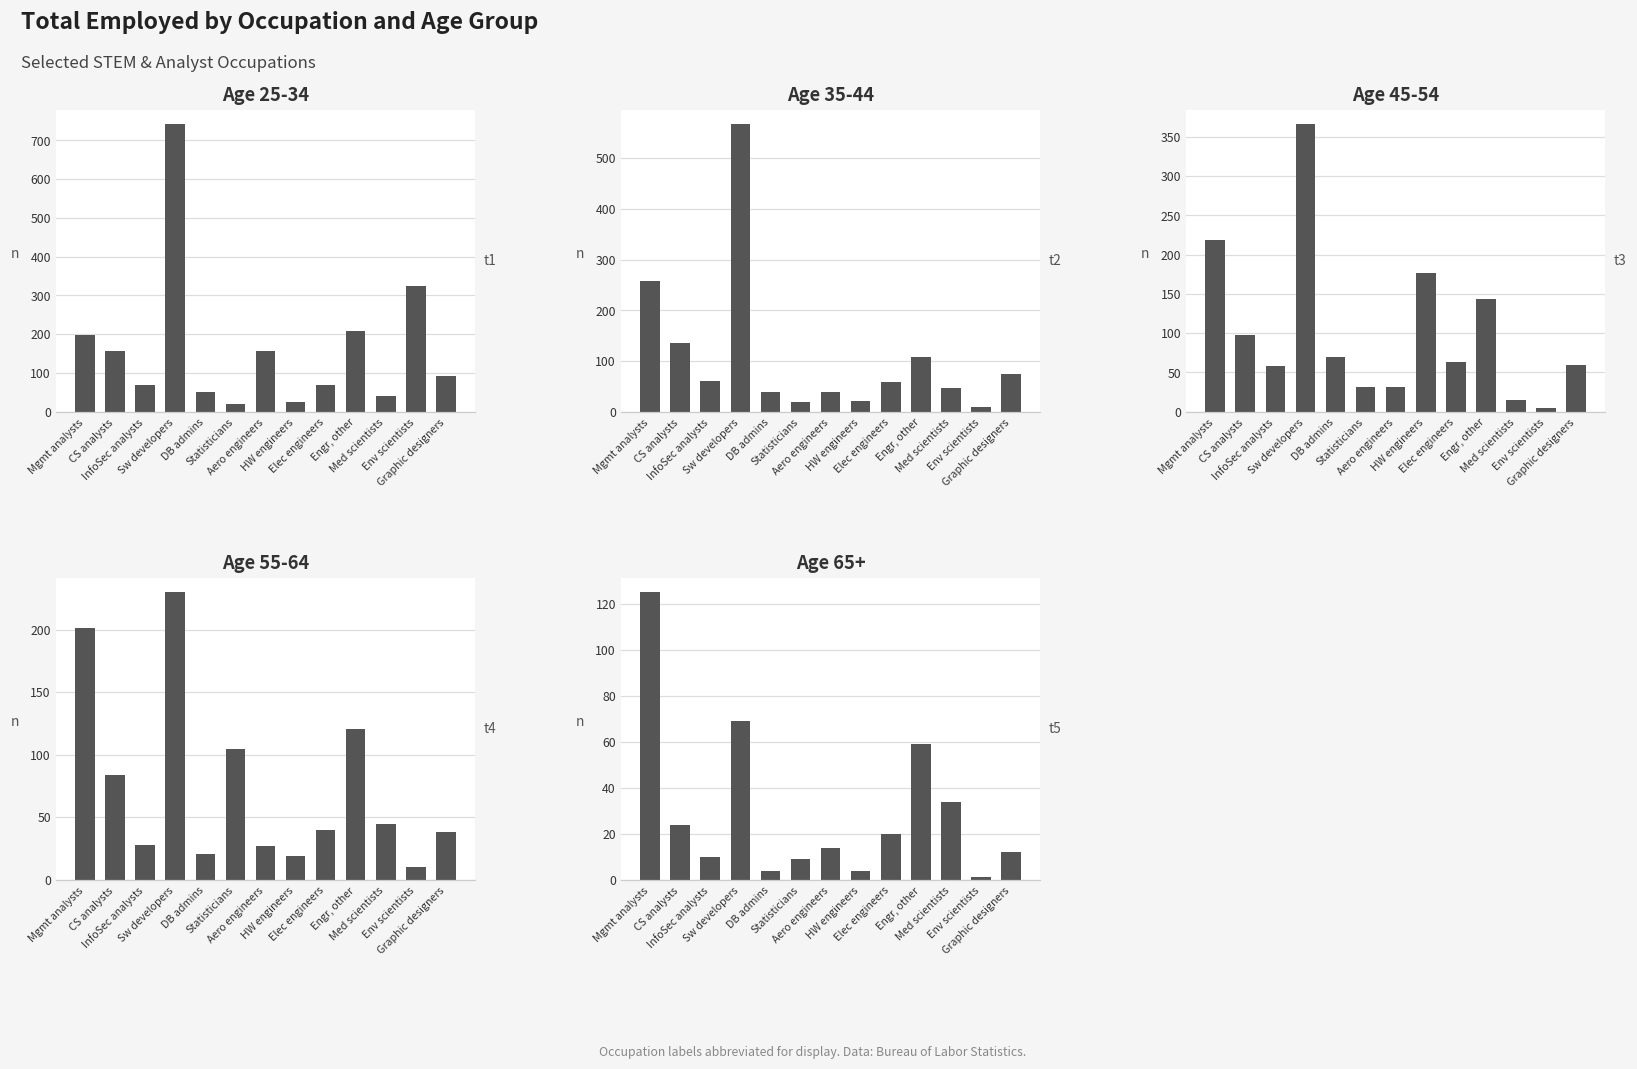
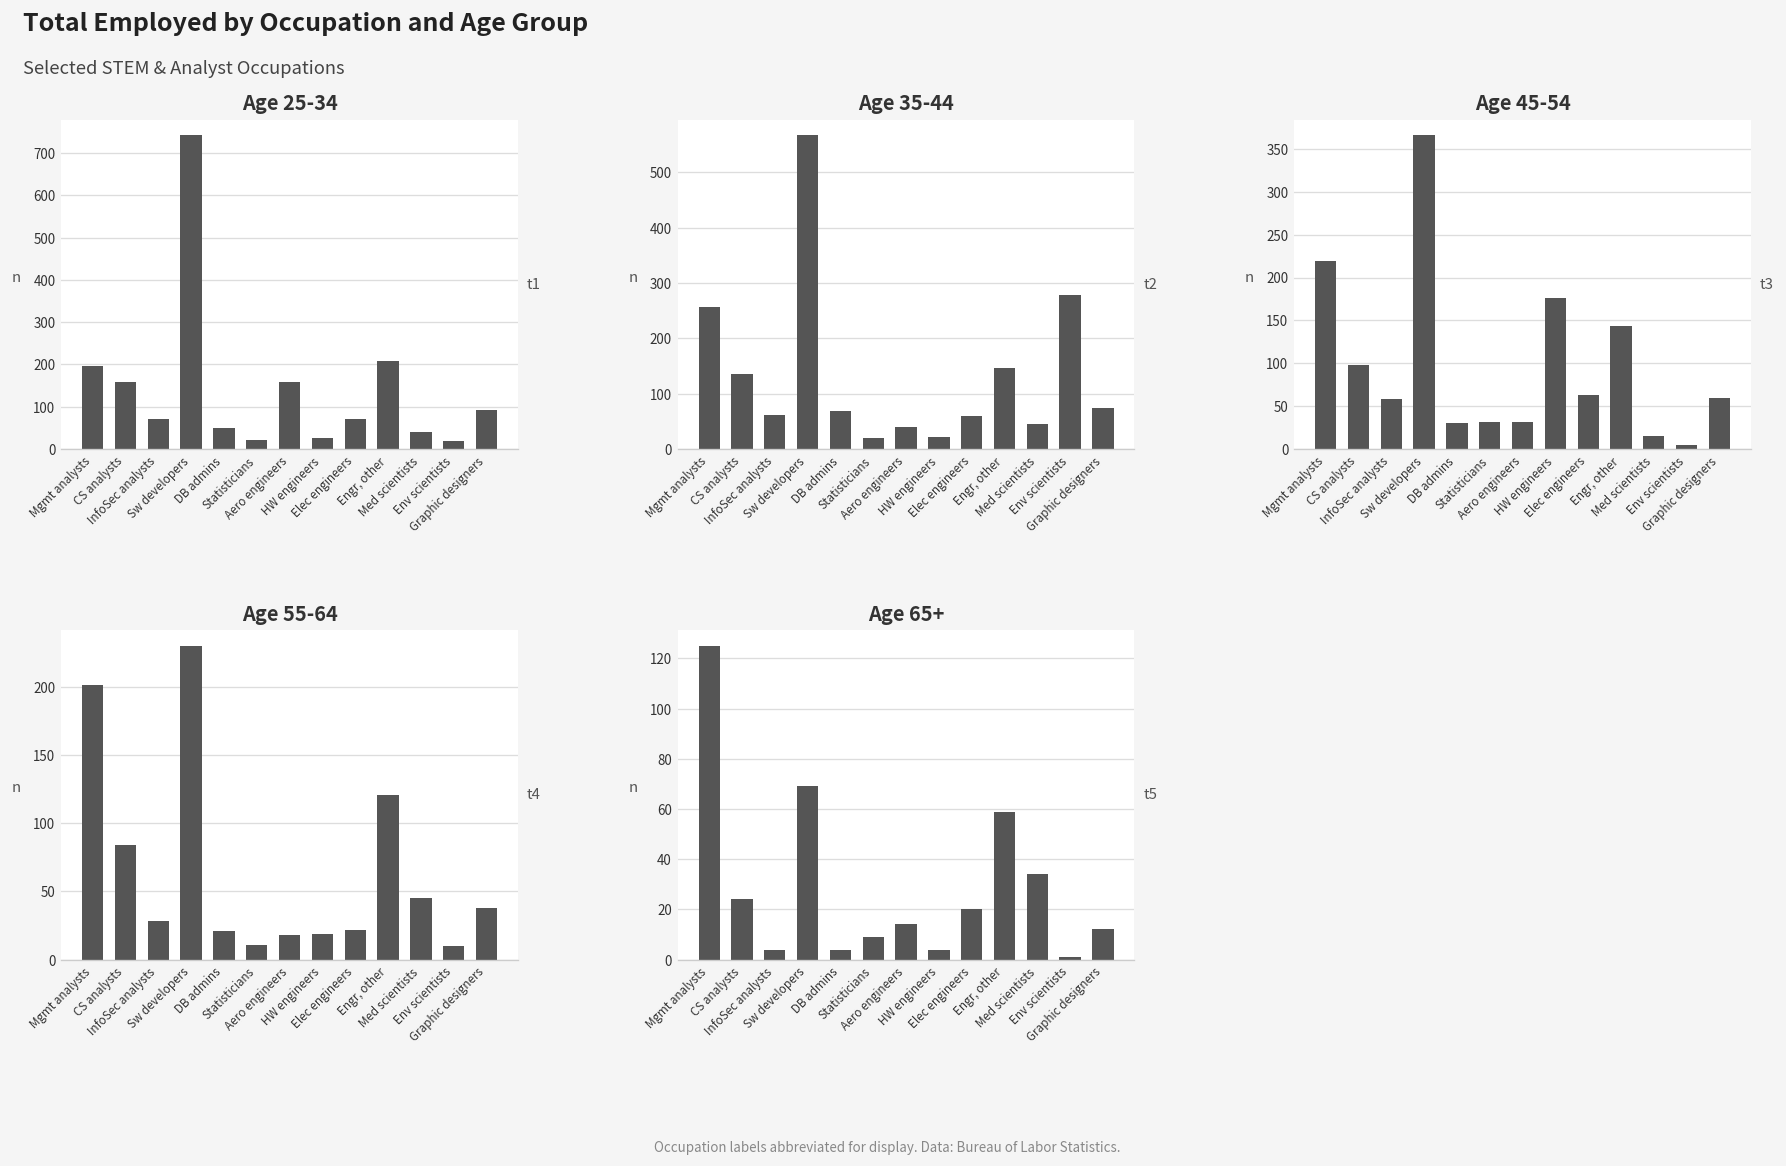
  {
    "Age 25-34": {
      "Mgmt analysts": 200,
      "CS analysts": 160,
      "InfoSec analysts": 70,
      "Sw developers": 740,
      "DB admins": 50,
      "Statisticians": 20,
      "Aero engineers": 160,
      "HW engineers": 30,
      "Elec engineers": 70,
      "Engr, other": 210,
      "Med scientists": 40,
-     "Env scientists": 320,
+     "Env scientists": 20,
      "Graphic designers": 90
    },
    "Age 35-44": {
      "Mgmt analysts": 260,
      "CS analysts": 140,
      "InfoSec analysts": 60,
      "Sw developers": 570,
-     "DB admins": 40,
+     "DB admins": 70,
      "Statisticians": 20,
      "Aero engineers": 40,
      "HW engineers": 20,
      "Elec engineers": 60,
-     "Engr, other": 110,
+     "Engr, other": 150,
      "Med scientists": 50,
-     "Env scientists": 10,
+     "Env scientists": 280,
      "Graphic designers": 70
    },
    "Age 45-54": {
      "Mgmt analysts": 220,
      "CS analysts": 100,
      "InfoSec analysts": 60,
      "Sw developers": 370,
-     "DB admins": 70,
+     "DB admins": 30,
      "Statisticians": 30,
      "Aero engineers": 30,
      "HW engineers": 180,
      "Elec engineers": 60,
      "Engr, other": 140,
      "Med scientists": 20,
      "Env scientists": 10,
      "Graphic designers": 60
    },
    "Age 55-64": {
      "Mgmt analysts": 201,
      "CS analysts": 84,
      "InfoSec analysts": 28,
      "Sw developers": 230,
      "DB admins": 21,
-     "Statisticians": 105,
-     "Aero engineers": 27,
+     "Statisticians": 11,
+     "Aero engineers": 18,
      "HW engineers": 19,
-     "Elec engineers": 40,
+     "Elec engineers": 22,
      "Engr, other": 121,
      "Med scientists": 45,
      "Env scientists": 10,
      "Graphic designers": 38
    },
    "Age 65+": {
      "Mgmt analysts": 125,
      "CS analysts": 24,
-     "InfoSec analysts": 10,
+     "InfoSec analysts": 4,
      "Sw developers": 69,
      "DB admins": 4,
      "Statisticians": 9,
      "Aero engineers": 14,
      "HW engineers": 4,
      "Elec engineers": 20,
      "Engr, other": 59,
      "Med scientists": 34,
      "Graphic designers": 12
    }
  }
